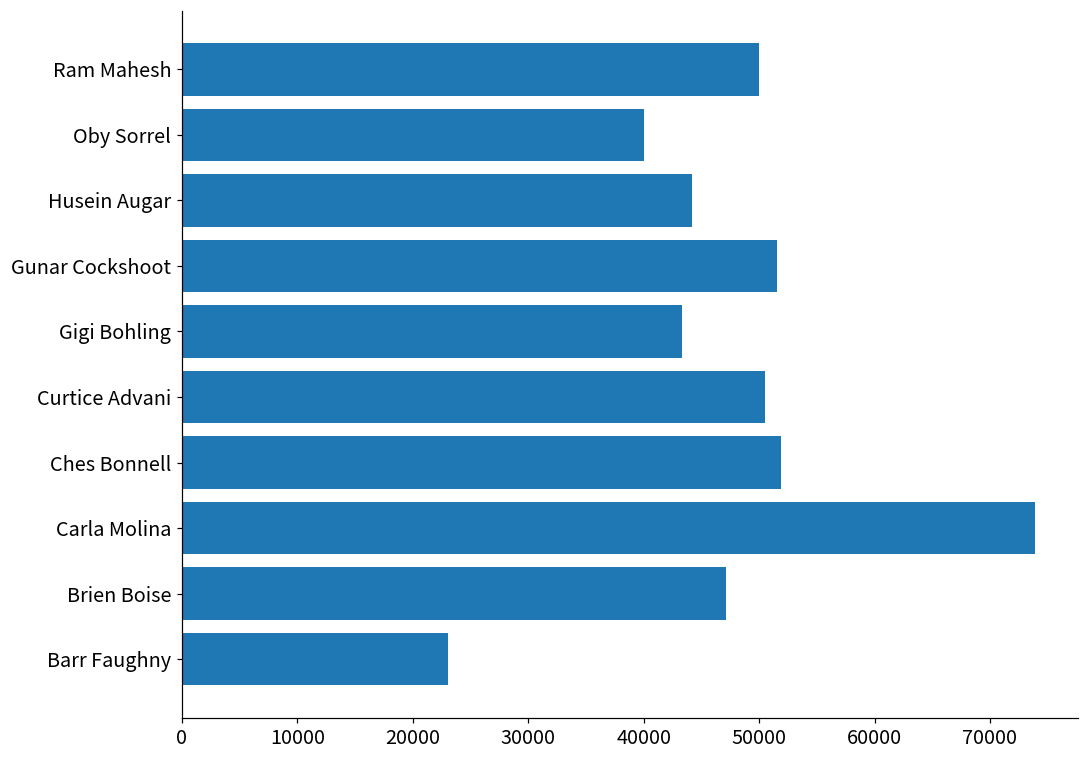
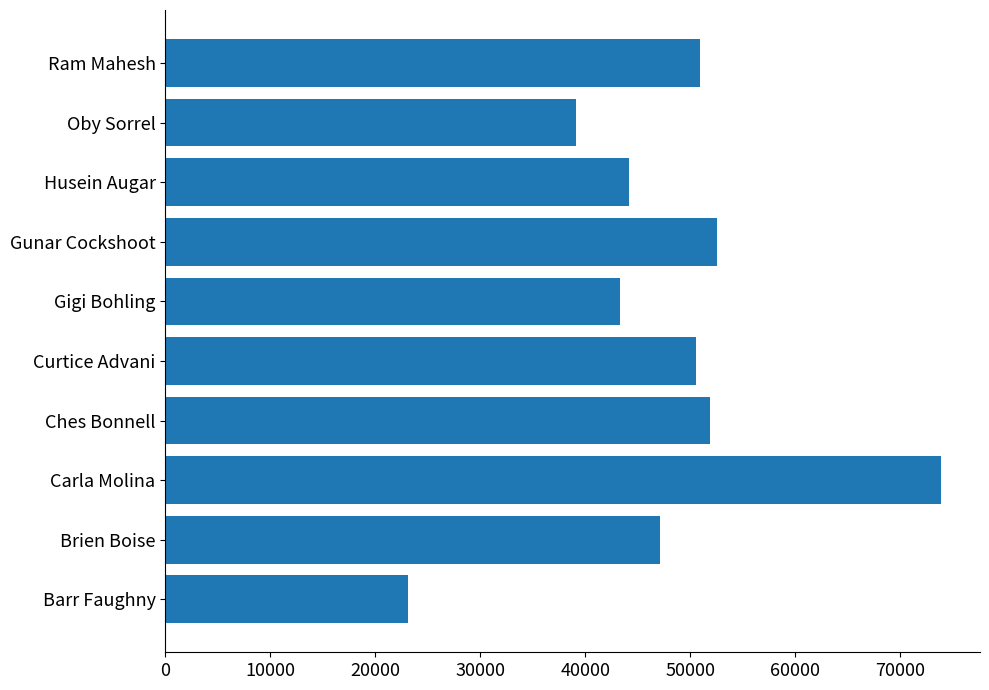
  {
-   "Ram Mahesh": 50000,
-   "Oby Sorrel": 40000,
+   "Ram Mahesh": 50900,
+   "Oby Sorrel": 39200,
    "Husein Augar": 44200,
-   "Gunar Cockshoot": 51500,
+   "Gunar Cockshoot": 52600,
    "Gigi Bohling": 43400,
    "Curtice Advani": 50500,
    "Ches Bonnell": 51900,
    "Carla Molina": 73900,
    "Brien Boise": 47100,
    "Barr Faughny": 23100
  }
